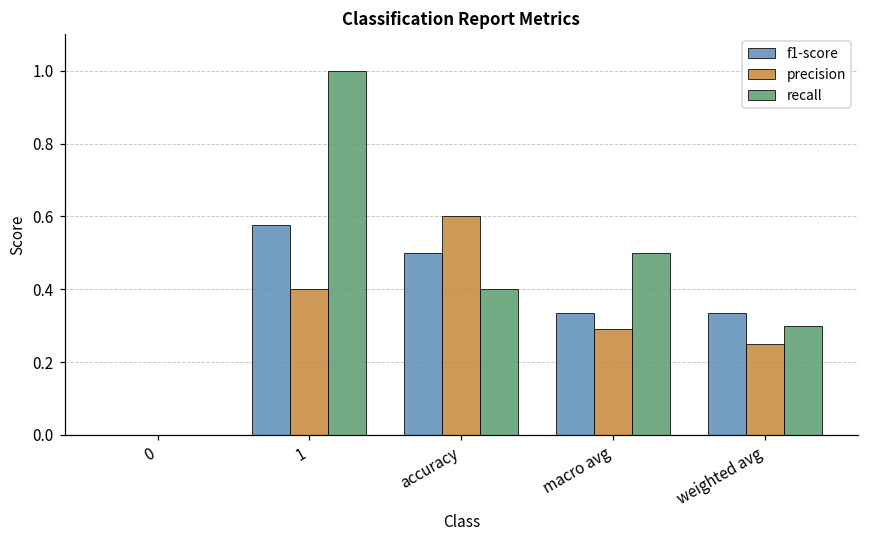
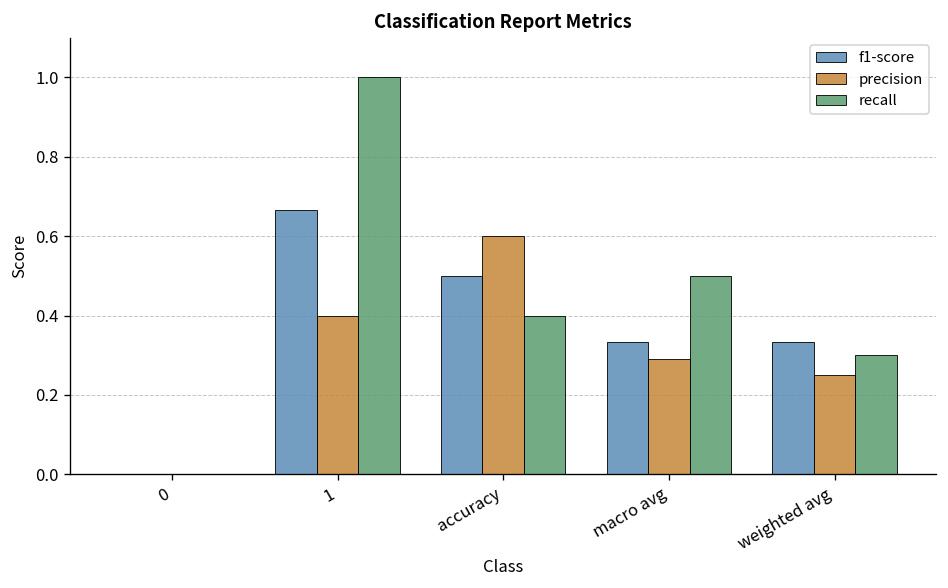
  {
    "f1-score": {
      "0": 0.00,
-     "1": 0.58,
+     "1": 0.67,
      "accuracy": 0.50,
      "macro avg": 0.33,
      "weighted avg": 0.33
    },
    "precision": {
      "0": 0.00,
      "1": 0.40,
      "accuracy": 0.60,
      "macro avg": 0.29,
      "weighted avg": 0.25
    },
    "recall": {
      "0": 0.00,
      "1": 1.00,
      "accuracy": 0.40,
      "macro avg": 0.50,
      "weighted avg": 0.30
    }
  }
